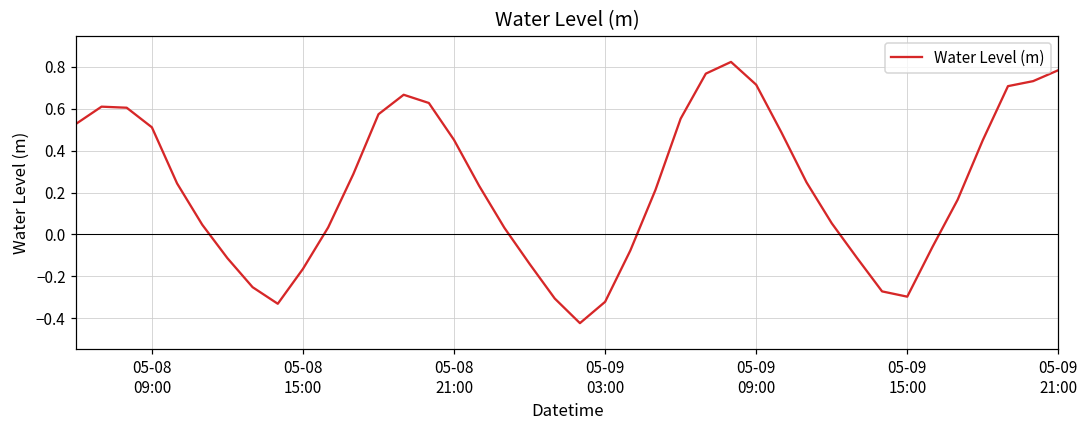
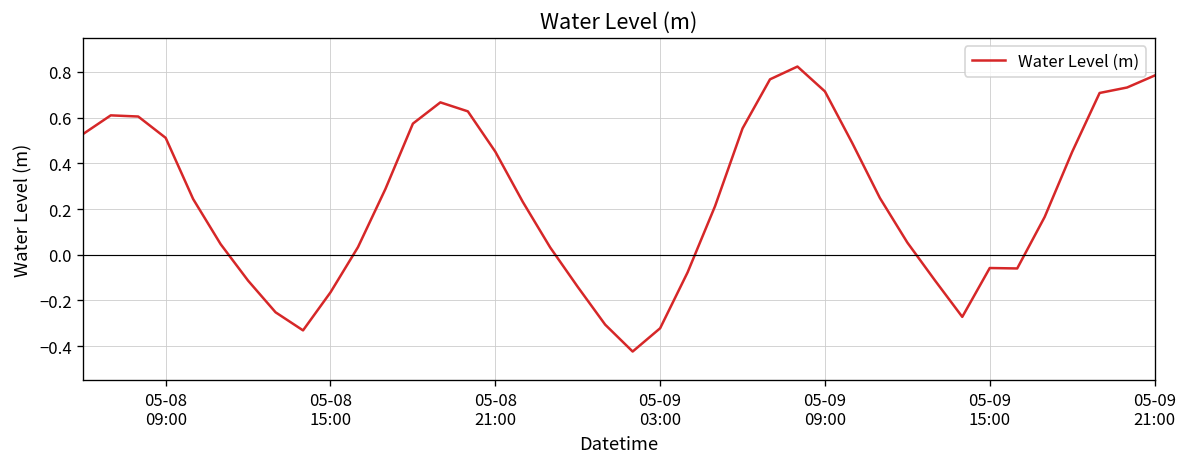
  {
    "05-08 09:00": 0.51,
    "05-08 15:00": -0.16,
    "05-08 21:00": 0.45,
    "05-09 03:00": -0.32,
    "05-09 09:00": 0.71,
-   "05-09 15:00": -0.30,
+   "05-09 15:00": -0.06,
    "05-09 21:00": 0.78
  }
